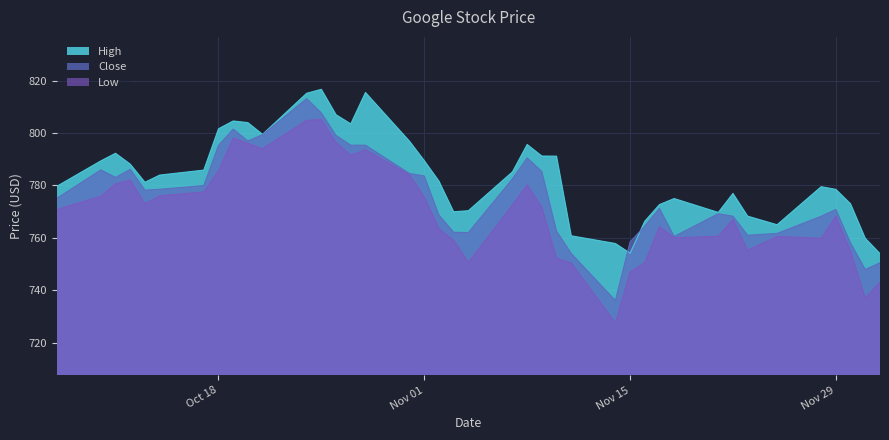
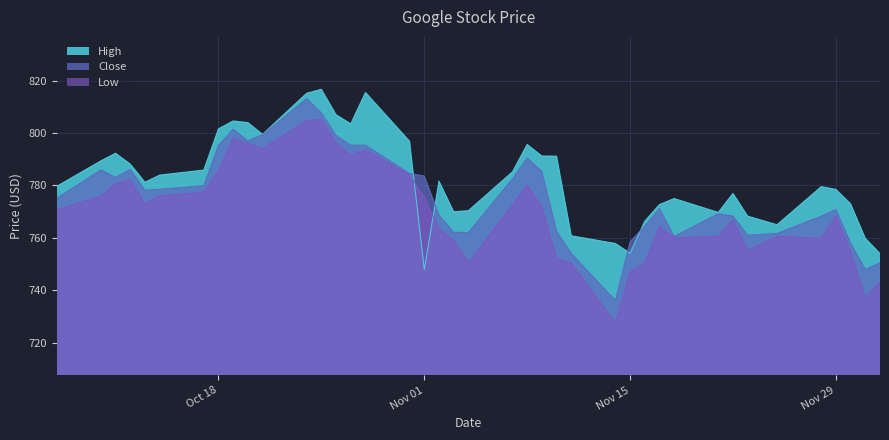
  {
    "High": {
      "Oct 18": 802,
-     "Nov 01": 789,
+     "Nov 01": 748,
      "Nov 15": 754,
      "Nov 29": 779
    }
  }
